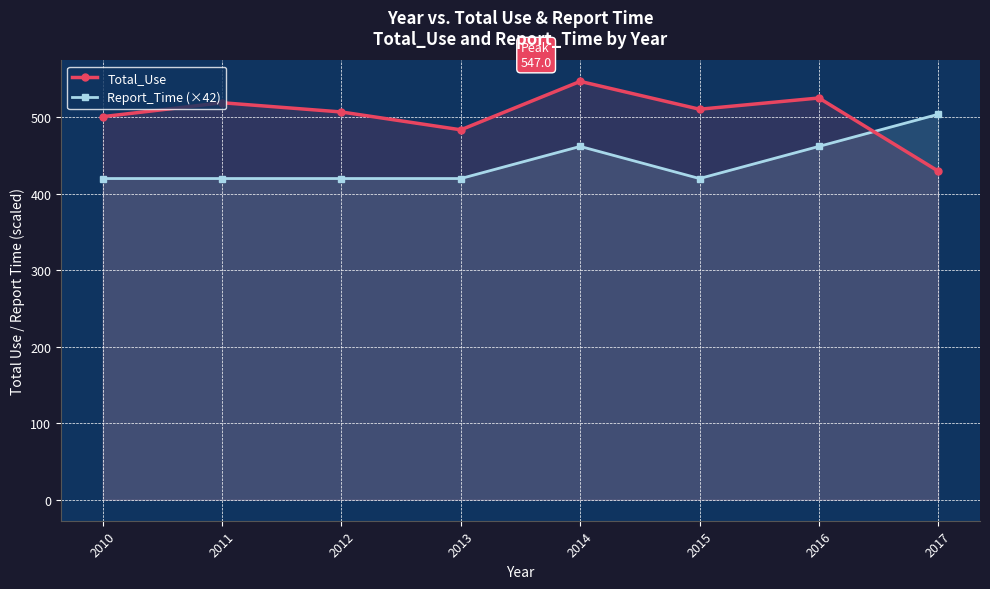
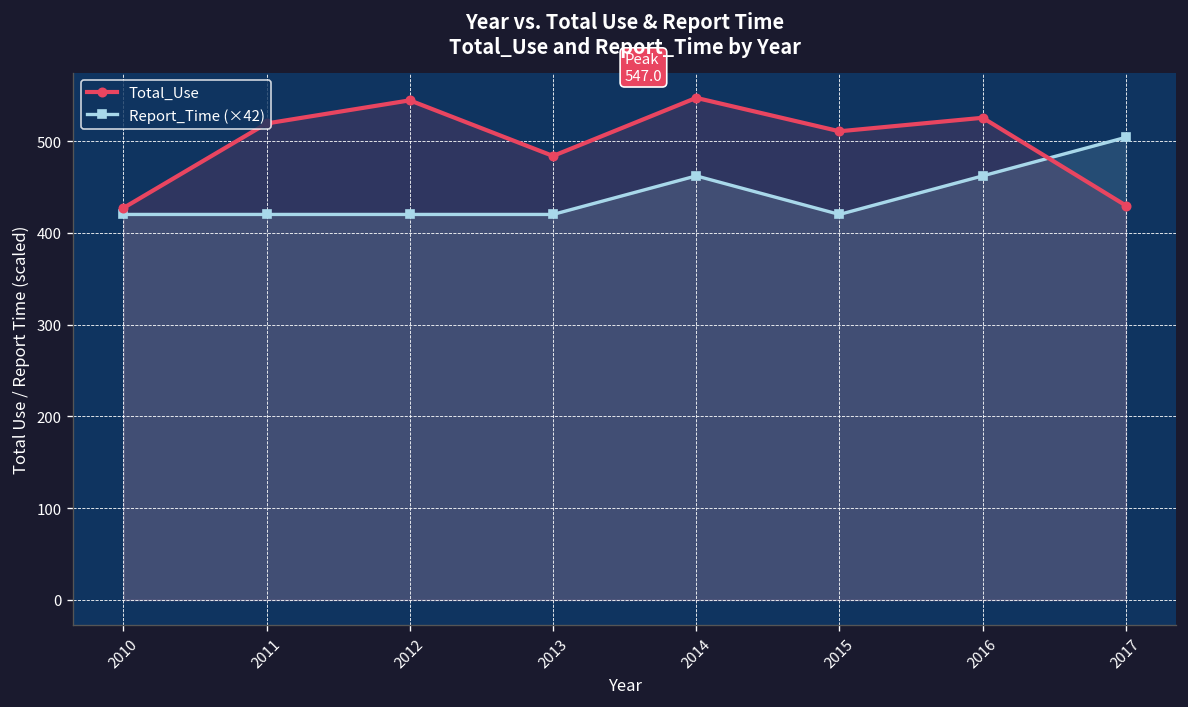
  {
    "Total_Use": {
-     "2010": 500,
-     "2012": 510,
+     "2010": 430,
+     "2012": 540,
      "2013": 480,
      "2014": 550,
      "2015": 510,
      "2016": 530,
      "2017": 430
    },
    "Report_Time (×42)": {
      "2010": 420,
      "2011": 420,
      "2012": 420,
      "2013": 420,
      "2014": 460,
      "2015": 420,
      "2016": 460,
      "2017": 500
    }
  }
